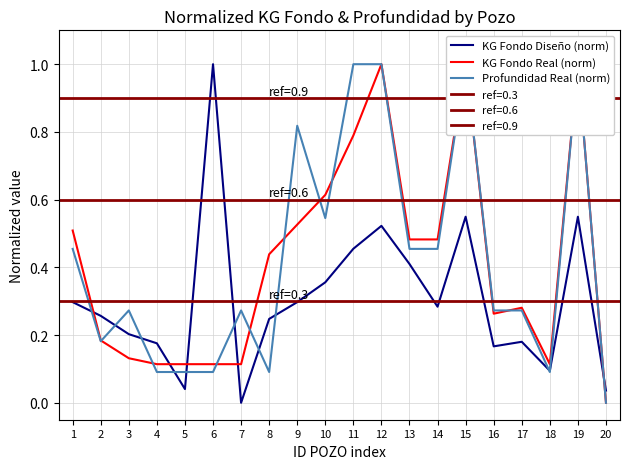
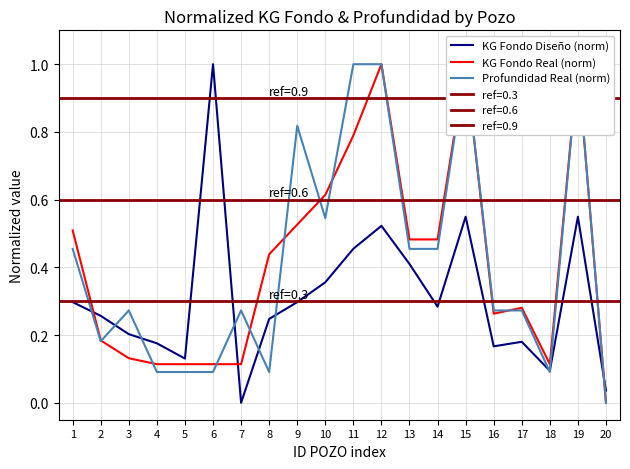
  {
    "KG Fondo Diseño (norm)": {
      "1": 0.30,
      "2": 0.26,
      "3": 0.20,
      "4": 0.18,
-     "5": 0.04,
+     "5": 0.13,
      "6": 1.00,
      "7": 0.00,
      "8": 0.25,
      "10": 0.36,
      "11": 0.45,
      "12": 0.52,
      "13": 0.41,
      "14": 0.28,
      "15": 0.55,
      "16": 0.17,
      "17": 0.18,
      "19": 0.55,
      "20": 0.04
    },
    "KG Fondo Real (norm)": {
      "10": 0.6
    },
    "Profundidad Real (norm)": {
      "1": 0.45,
      "3": 0.27,
      "4": 0.09,
      "5": 0.09,
      "6": 0.09,
      "7": 0.27,
      "8": 0.09,
      "9": 0.82,
      "10": 0.55,
      "11": 1.00,
      "13": 0.45,
      "14": 0.45,
      "16": 0.27,
      "17": 0.27
    }
  }
